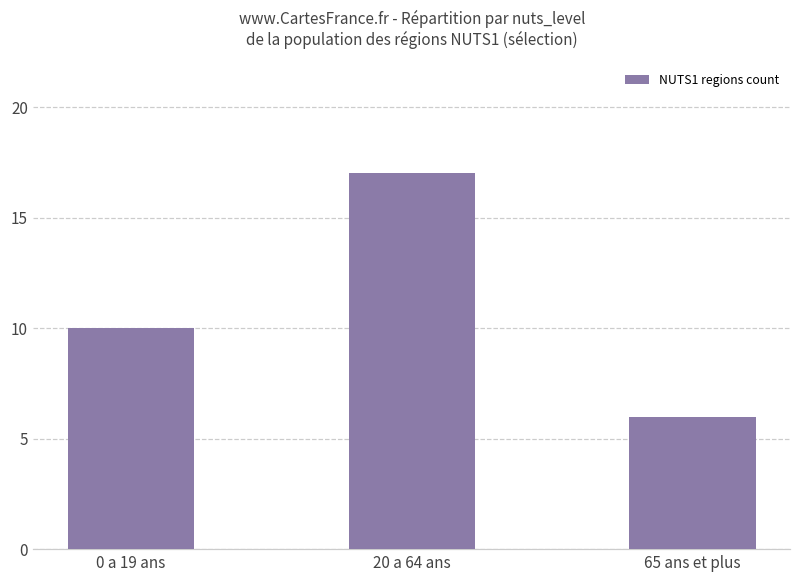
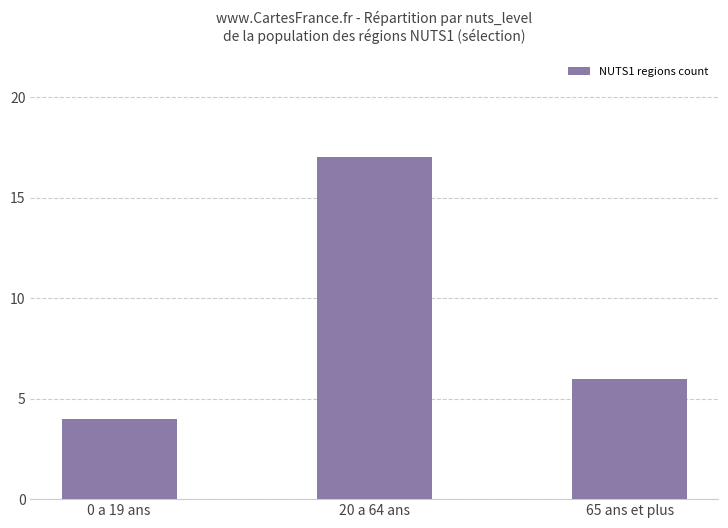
  {
-   "0 a 19 ans": 10,
+   "0 a 19 ans": 4,
    "20 a 64 ans": 17,
    "65 ans et plus": 6
  }
